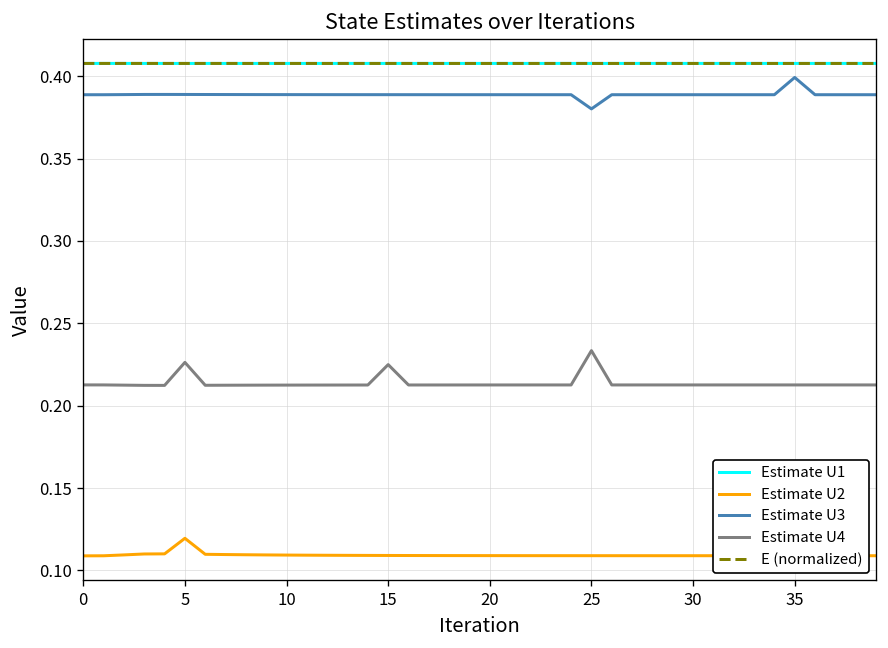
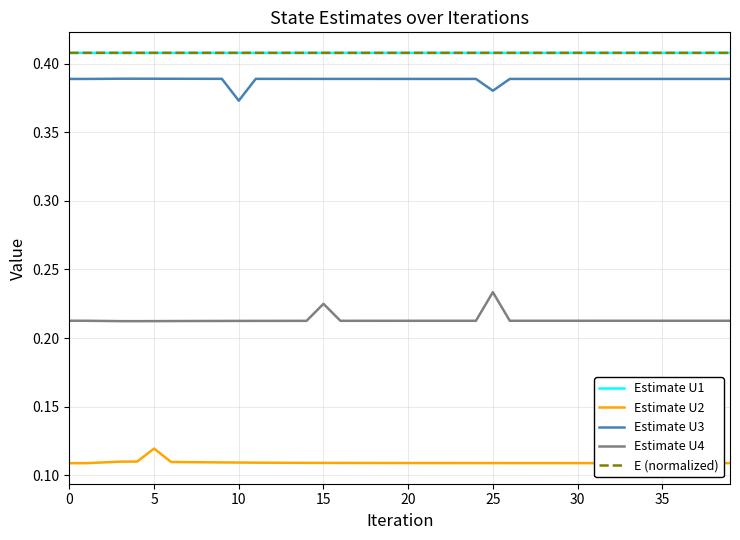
  {
    "E (normalized)": {
      "0": 0.408,
      "5": 0.408,
      "10": 0.408,
      "15": 0.408,
      "20": 0.408,
      "25": 0.408,
      "30": 0.408,
      "35": 0.408
    },
    "Estimate U2": {
      "0": 0.109,
      "5": 0.119,
      "10": 0.109,
      "15": 0.109,
      "20": 0.109,
      "25": 0.109,
      "30": 0.109
    },
    "Estimate U3": {
      "0": 0.389,
      "5": 0.389,
-     "10": 0.389,
+     "10": 0.373,
      "15": 0.389,
      "20": 0.389,
      "25": 0.380,
      "30": 0.389,
-     "35": 0.399
+     "35": 0.389
    },
    "Estimate U4": {
      "0": 0.213,
-     "5": 0.226,
+     "5": 0.212,
      "10": 0.213,
      "15": 0.225,
      "20": 0.213,
      "25": 0.233,
      "30": 0.213,
      "35": 0.213
    }
  }
